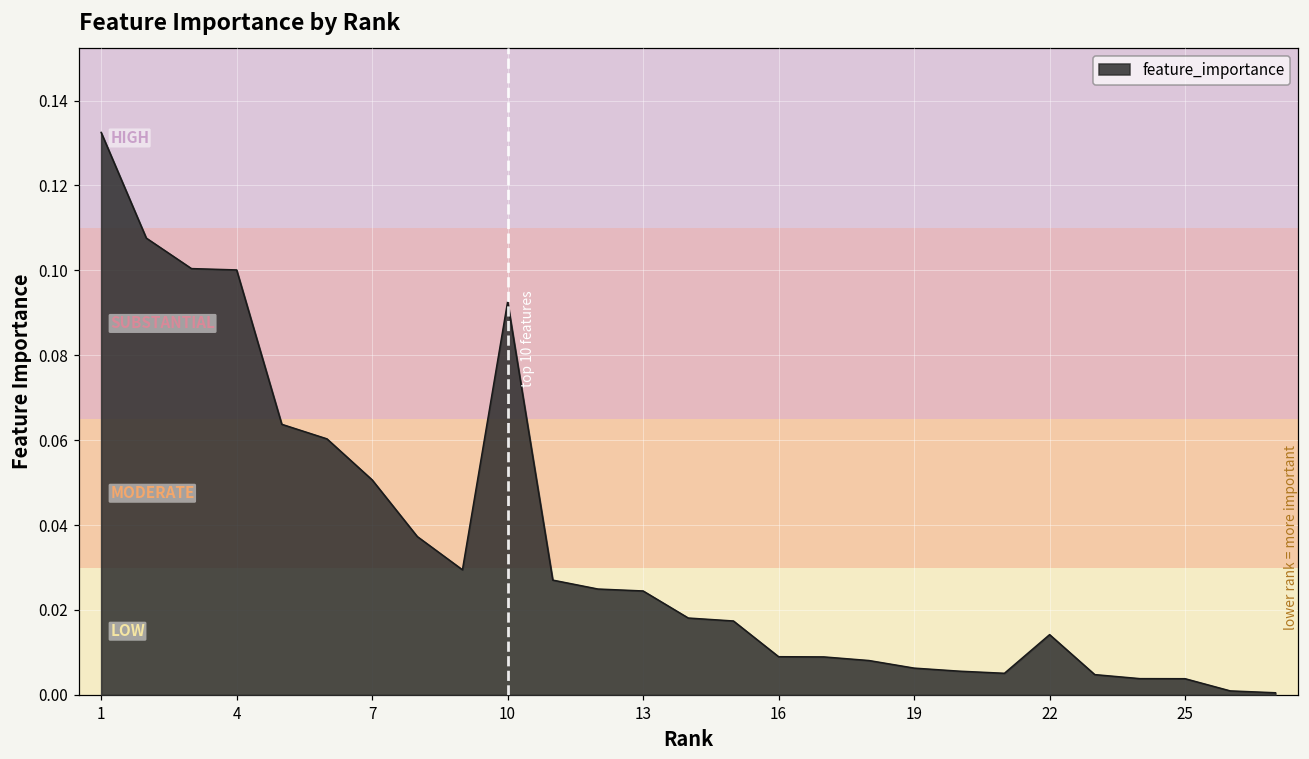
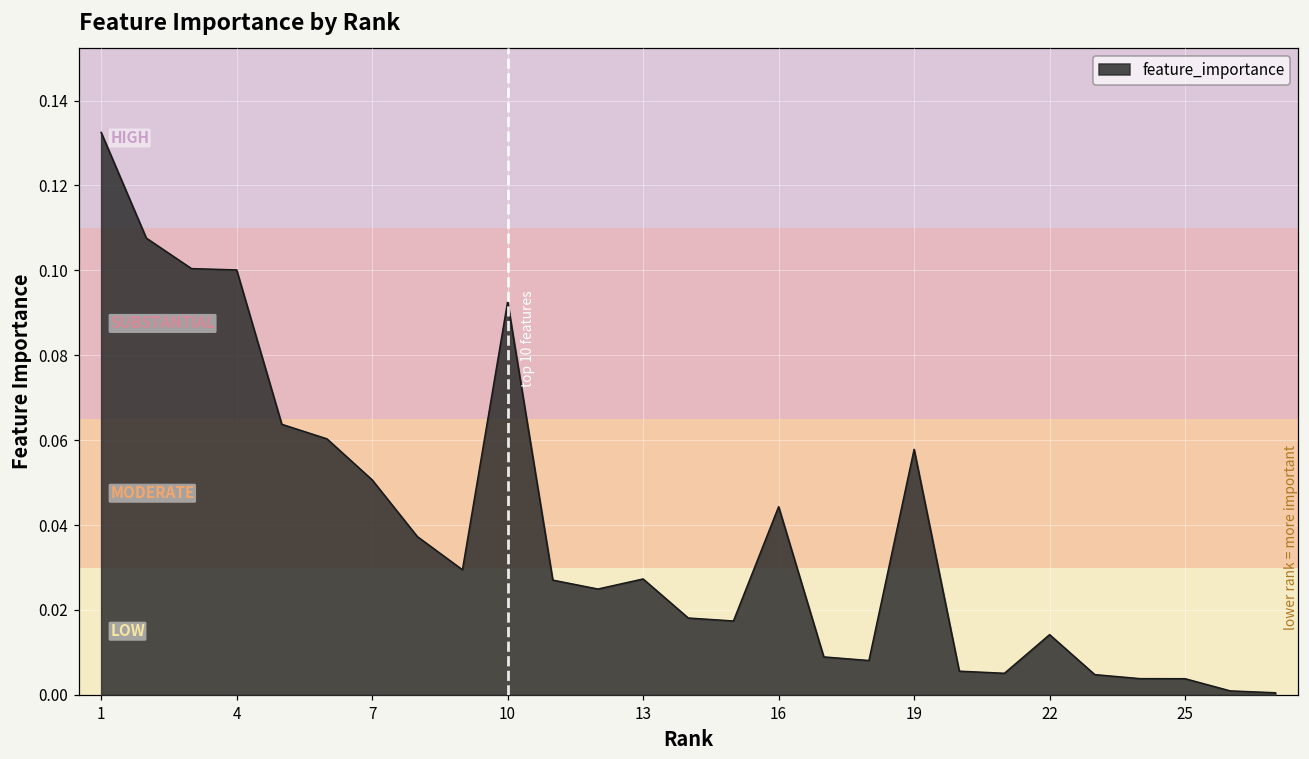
  {
    "1": 0.132,
    "4": 0.100,
    "7": 0.051,
-   "13": 0.024,
-   "16": 0.009,
-   "19": 0.006,
+   "13": 0.027,
+   "16": 0.044,
+   "19": 0.058,
    "22": 0.014,
    "25": 0.004
  }
